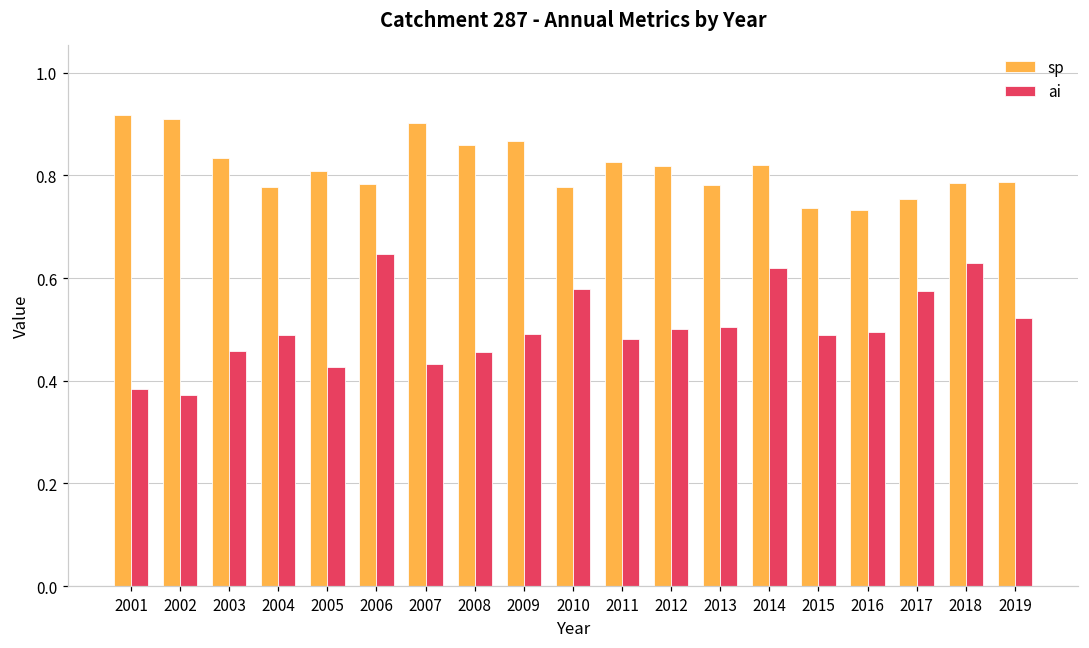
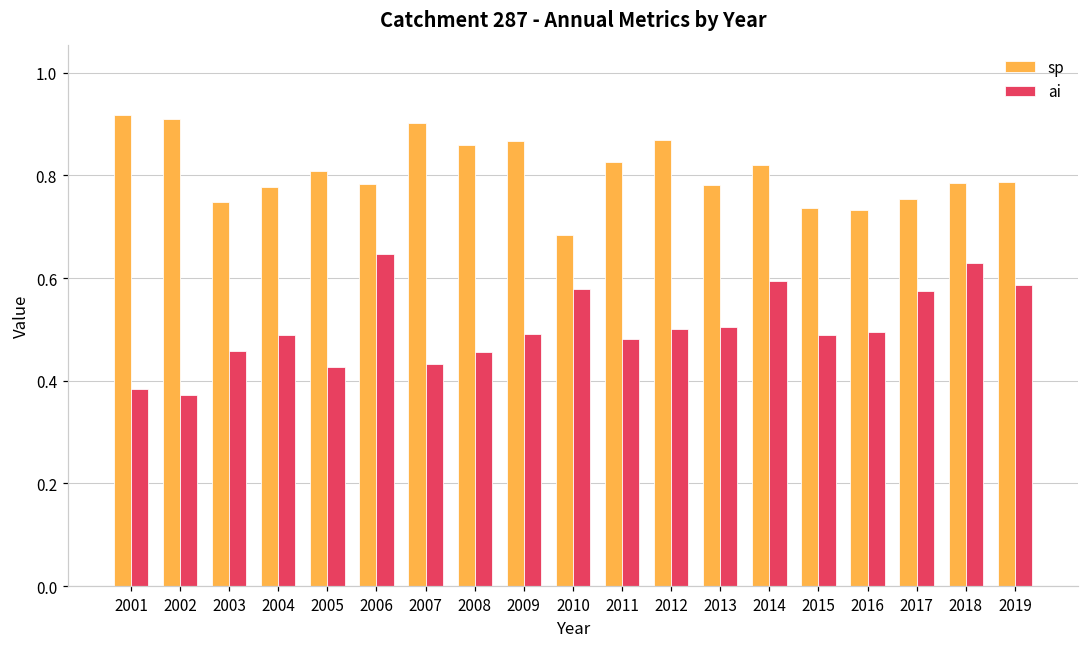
  {
    "sp": {
      "2001": 0.92,
      "2002": 0.91,
-     "2003": 0.83,
+     "2003": 0.75,
      "2004": 0.78,
      "2005": 0.81,
      "2006": 0.78,
      "2007": 0.90,
      "2008": 0.86,
      "2009": 0.87,
-     "2010": 0.78,
+     "2010": 0.68,
      "2011": 0.83,
-     "2012": 0.82,
+     "2012": 0.87,
      "2013": 0.78,
      "2014": 0.82,
      "2015": 0.74,
      "2016": 0.73,
      "2017": 0.75,
      "2018": 0.79,
      "2019": 0.79
    },
    "ai": {
      "2001": 0.38,
      "2002": 0.37,
      "2003": 0.46,
      "2004": 0.49,
      "2005": 0.43,
      "2006": 0.65,
      "2007": 0.43,
      "2008": 0.46,
      "2009": 0.49,
      "2010": 0.58,
      "2011": 0.48,
      "2012": 0.50,
      "2013": 0.51,
-     "2014": 0.62,
+     "2014": 0.60,
      "2015": 0.49,
      "2016": 0.50,
      "2017": 0.57,
      "2018": 0.63,
-     "2019": 0.52
+     "2019": 0.59
    }
  }
